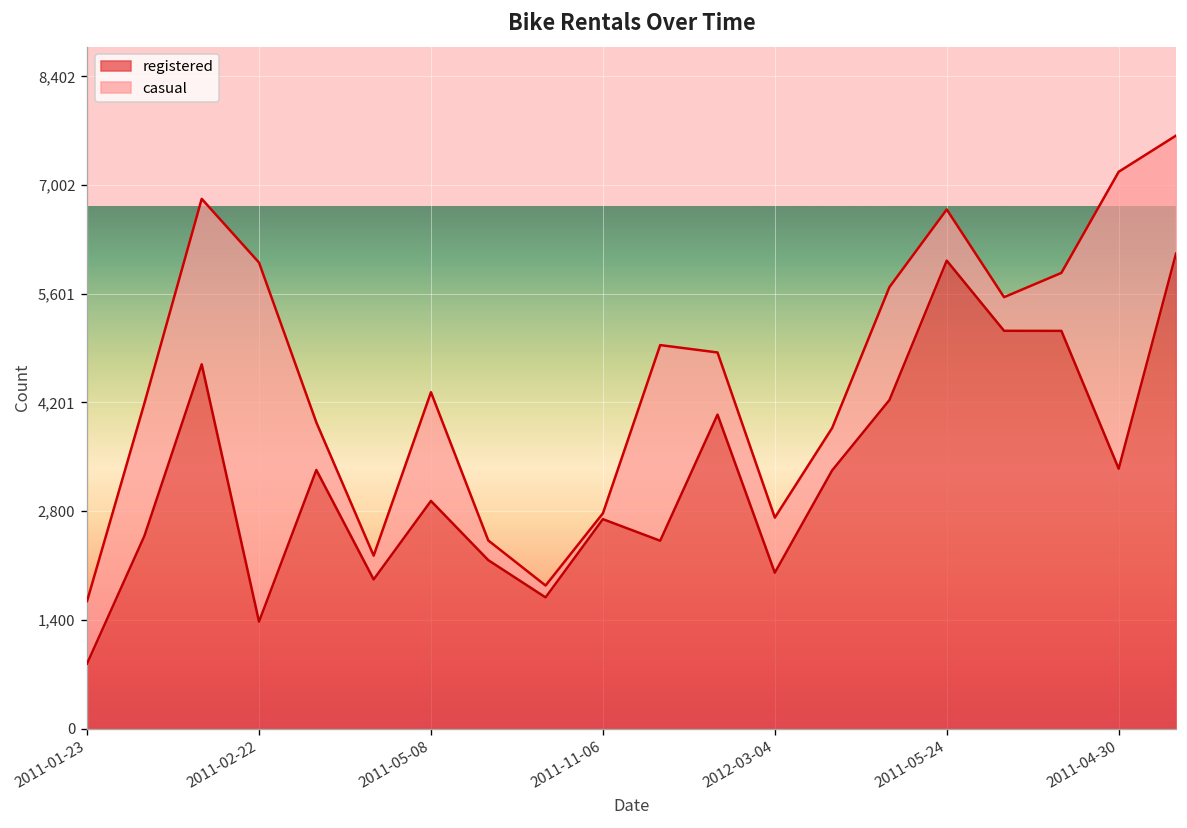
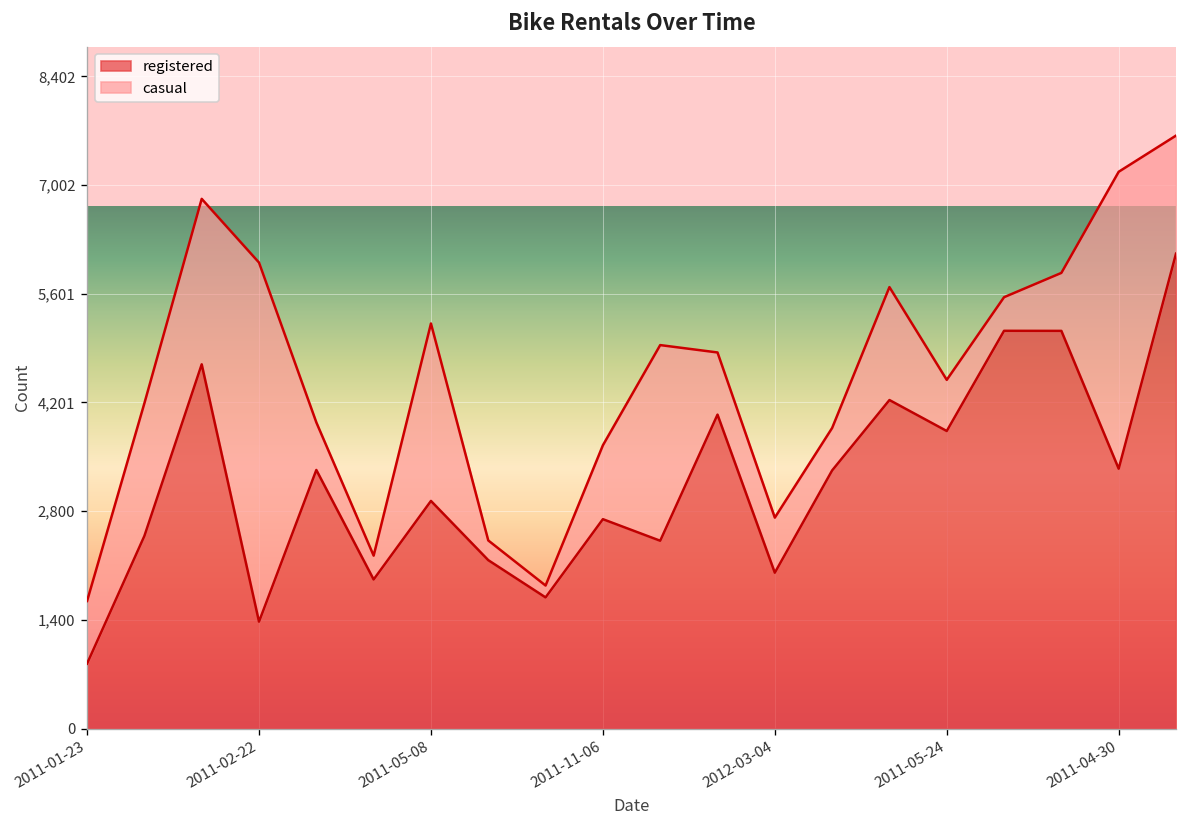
  {
    "registered": {
      "2011-01-23": "800",
      "2011-02-22": "1,400",
      "2011-05-08": "2,900",
      "2011-11-06": "2,700",
      "2012-03-04": "2,000",
-     "2011-05-24": "6,000",
+     "2011-05-24": "3,800",
      "2011-04-30": "3,300"
    },
    "casual": {
      "2011-01-23": "800",
      "2011-02-22": "4,600",
-     "2011-05-08": "1,400",
-     "2011-11-06": "100",
+     "2011-05-08": "2,300",
+     "2011-11-06": "1,000",
      "2012-03-04": "700",
      "2011-05-24": "700",
      "2011-04-30": "3,800"
    }
  }
